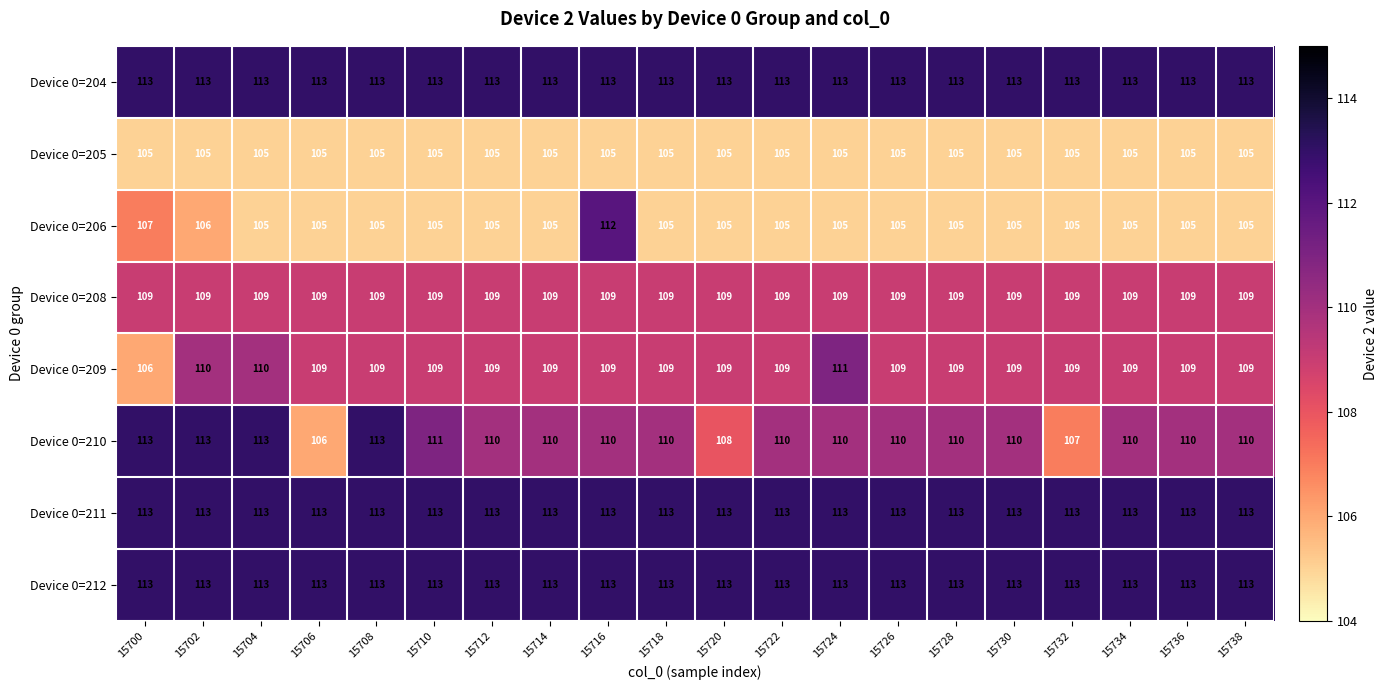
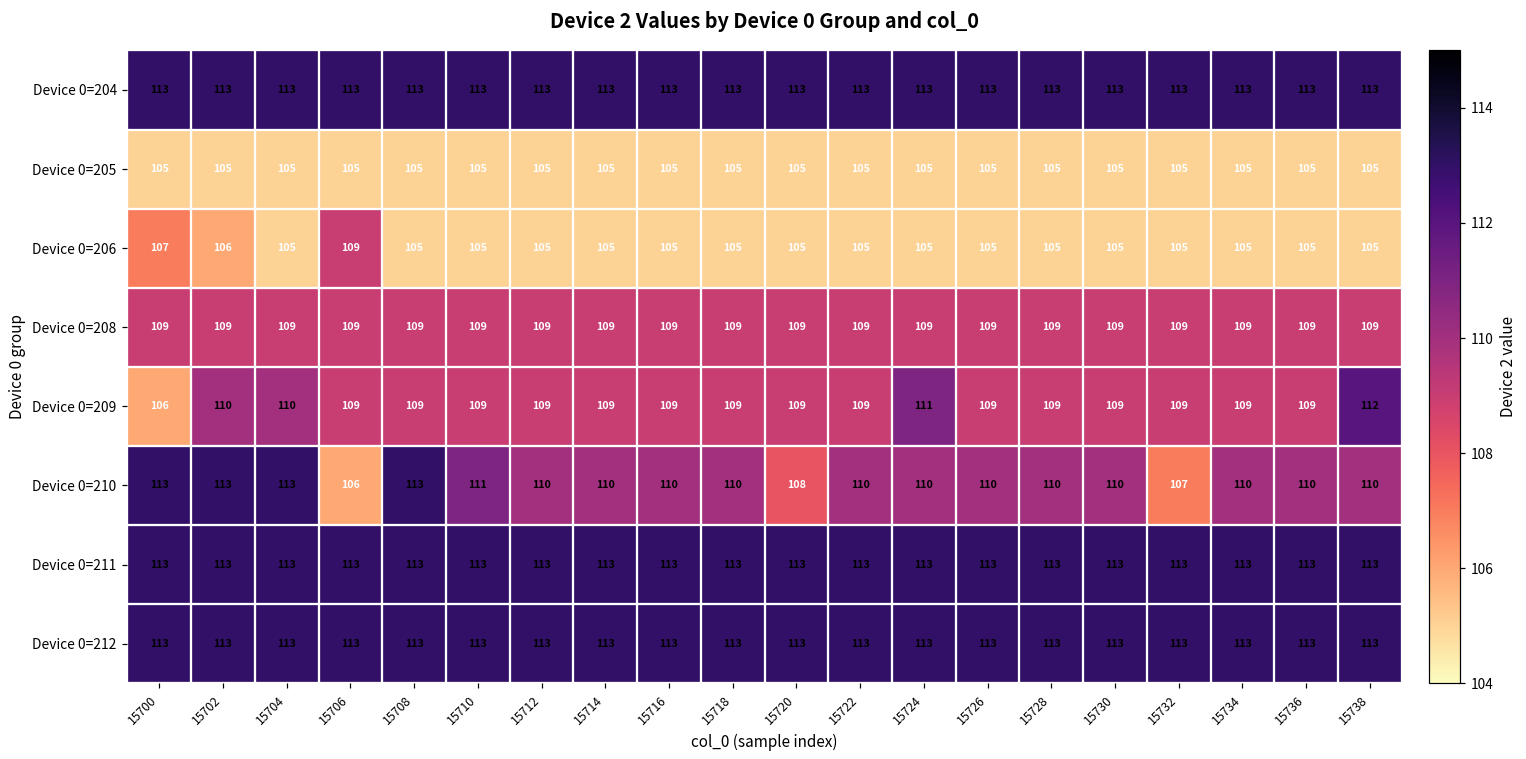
  {
    "Device 0=204": {
      "15700": 113,
      "15702": 113,
      "15704": 113,
      "15706": 113,
      "15708": 113,
      "15710": 113,
      "15712": 113,
      "15714": 113,
      "15716": 113,
      "15718": 113,
      "15720": 113,
      "15722": 113,
      "15724": 113,
      "15726": 113,
      "15728": 113,
      "15730": 113,
      "15732": 113,
      "15734": 113,
      "15736": 113,
      "15738": 113
    },
    "Device 0=205": {
      "15700": 105,
      "15702": 105,
      "15704": 105,
      "15706": 105,
      "15708": 105,
      "15710": 105,
      "15712": 105,
      "15714": 105,
      "15716": 105,
      "15718": 105,
      "15720": 105,
      "15722": 105,
      "15724": 105,
      "15726": 105,
      "15728": 105,
      "15730": 105,
      "15732": 105,
      "15734": 105,
      "15736": 105,
      "15738": 105
    },
    "Device 0=206": {
      "15700": 107,
      "15702": 106,
      "15704": 105,
-     "15706": 105,
+     "15706": 109,
      "15708": 105,
      "15710": 105,
      "15712": 105,
      "15714": 105,
-     "15716": 112,
+     "15716": 105,
      "15718": 105,
      "15720": 105,
      "15722": 105,
      "15724": 105,
      "15726": 105,
      "15728": 105,
      "15730": 105,
      "15732": 105,
      "15734": 105,
      "15736": 105,
      "15738": 105
    },
    "Device 0=208": {
      "15700": 109,
      "15702": 109,
      "15704": 109,
      "15706": 109,
      "15708": 109,
      "15710": 109,
      "15712": 109,
      "15714": 109,
      "15716": 109,
      "15718": 109,
      "15720": 109,
      "15722": 109,
      "15724": 109,
      "15726": 109,
      "15728": 109,
      "15730": 109,
      "15732": 109,
      "15734": 109,
      "15736": 109,
      "15738": 109
    },
    "Device 0=209": {
      "15700": 106,
      "15702": 110,
      "15704": 110,
      "15706": 109,
      "15708": 109,
      "15710": 109,
      "15712": 109,
      "15714": 109,
      "15716": 109,
      "15718": 109,
      "15720": 109,
      "15722": 109,
      "15724": 111,
      "15726": 109,
      "15728": 109,
      "15730": 109,
      "15732": 109,
      "15734": 109,
      "15736": 109,
-     "15738": 109
+     "15738": 112
    },
    "Device 0=210": {
      "15700": 113,
      "15702": 113,
      "15704": 113,
      "15706": 106,
      "15708": 113,
      "15710": 111,
      "15712": 110,
      "15714": 110,
      "15716": 110,
      "15718": 110,
      "15720": 108,
      "15722": 110,
      "15724": 110,
      "15726": 110,
      "15728": 110,
      "15730": 110,
      "15732": 107,
      "15734": 110,
      "15736": 110,
      "15738": 110
    },
    "Device 0=211": {
      "15700": 113,
      "15702": 113,
      "15704": 113,
      "15706": 113,
      "15708": 113,
      "15710": 113,
      "15712": 113,
      "15714": 113,
      "15716": 113,
      "15718": 113,
      "15720": 113,
      "15722": 113,
      "15724": 113,
      "15726": 113,
      "15728": 113,
      "15730": 113,
      "15732": 113,
      "15734": 113,
      "15736": 113,
      "15738": 113
    },
    "Device 0=212": {
      "15700": 113,
      "15702": 113,
      "15704": 113,
      "15706": 113,
      "15708": 113,
      "15710": 113,
      "15712": 113,
      "15714": 113,
      "15716": 113,
      "15718": 113,
      "15720": 113,
      "15722": 113,
      "15724": 113,
      "15726": 113,
      "15728": 113,
      "15730": 113,
      "15732": 113,
      "15734": 113,
      "15736": 113,
      "15738": 113
    }
  }
